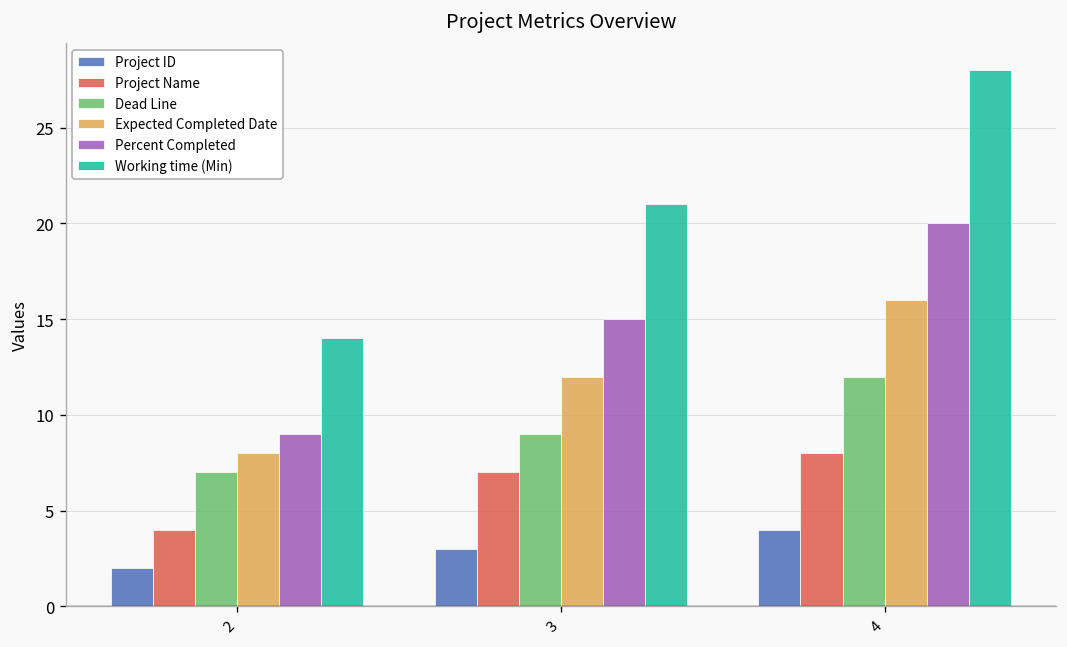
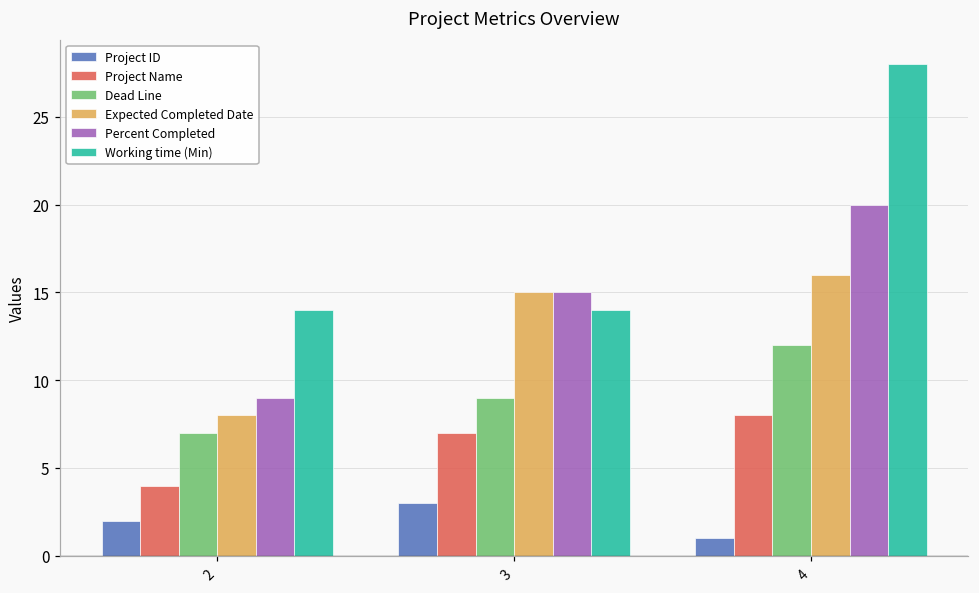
  {
    "Project ID": {
      "2": 2,
      "3": 3,
-     "4": 4
+     "4": 1
    },
    "Project Name": {
      "2": 4,
      "3": 7,
      "4": 8
    },
    "Dead Line": {
      "2": 7,
      "3": 9,
      "4": 12
    },
    "Expected Completed Date": {
      "2": 8,
-     "3": 12,
+     "3": 15,
      "4": 16
    },
    "Percent Completed": {
      "2": 9,
      "3": 15,
      "4": 20
    },
    "Working time (Min)": {
      "2": 14,
-     "3": 21,
+     "3": 14,
      "4": 28
    }
  }
